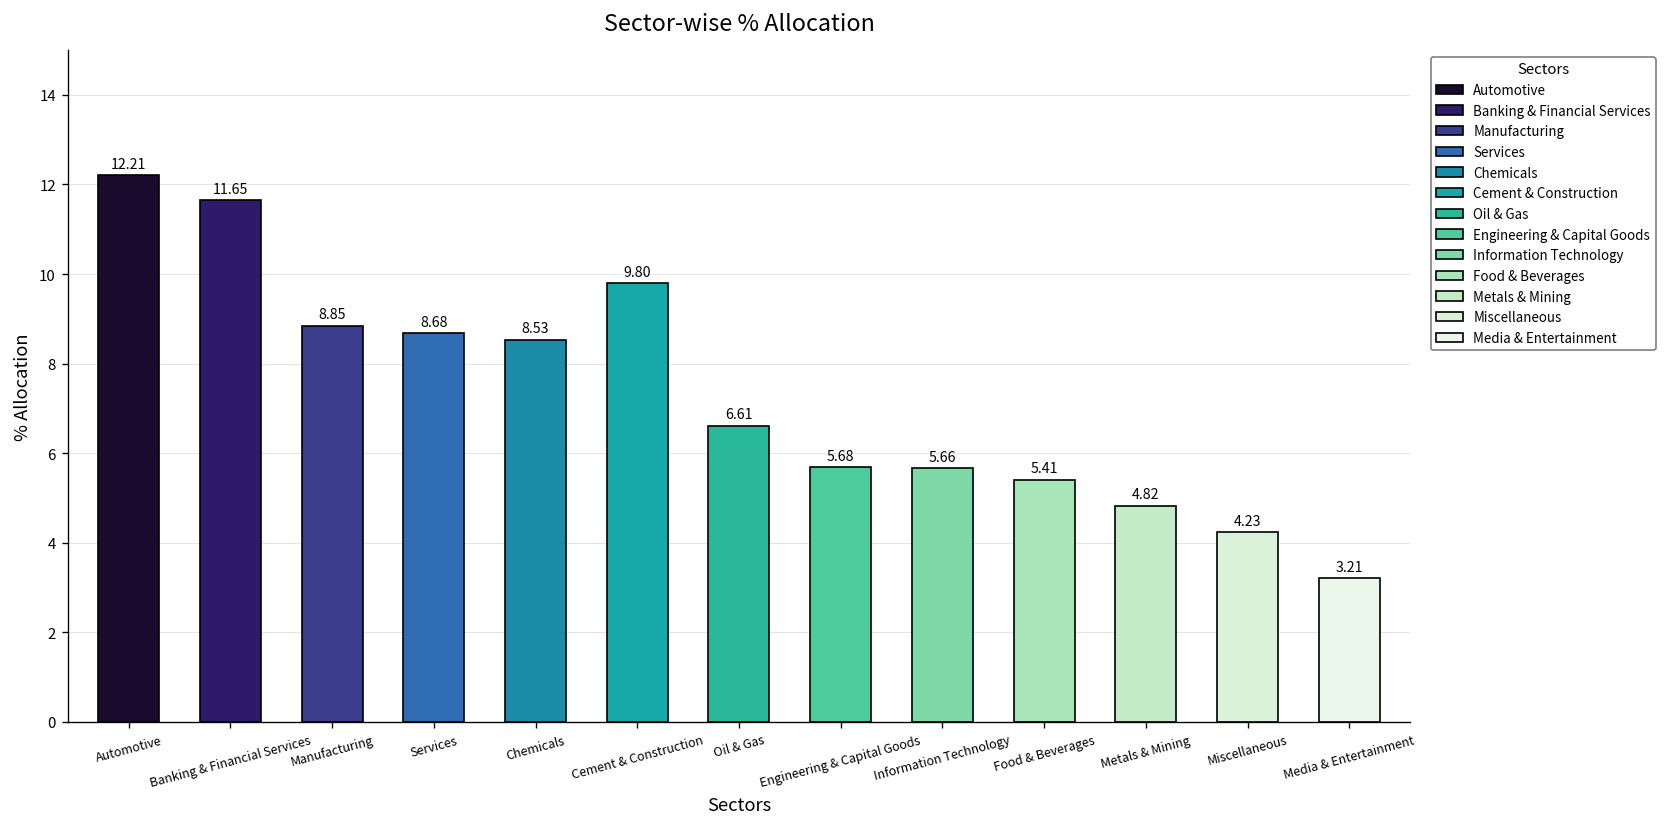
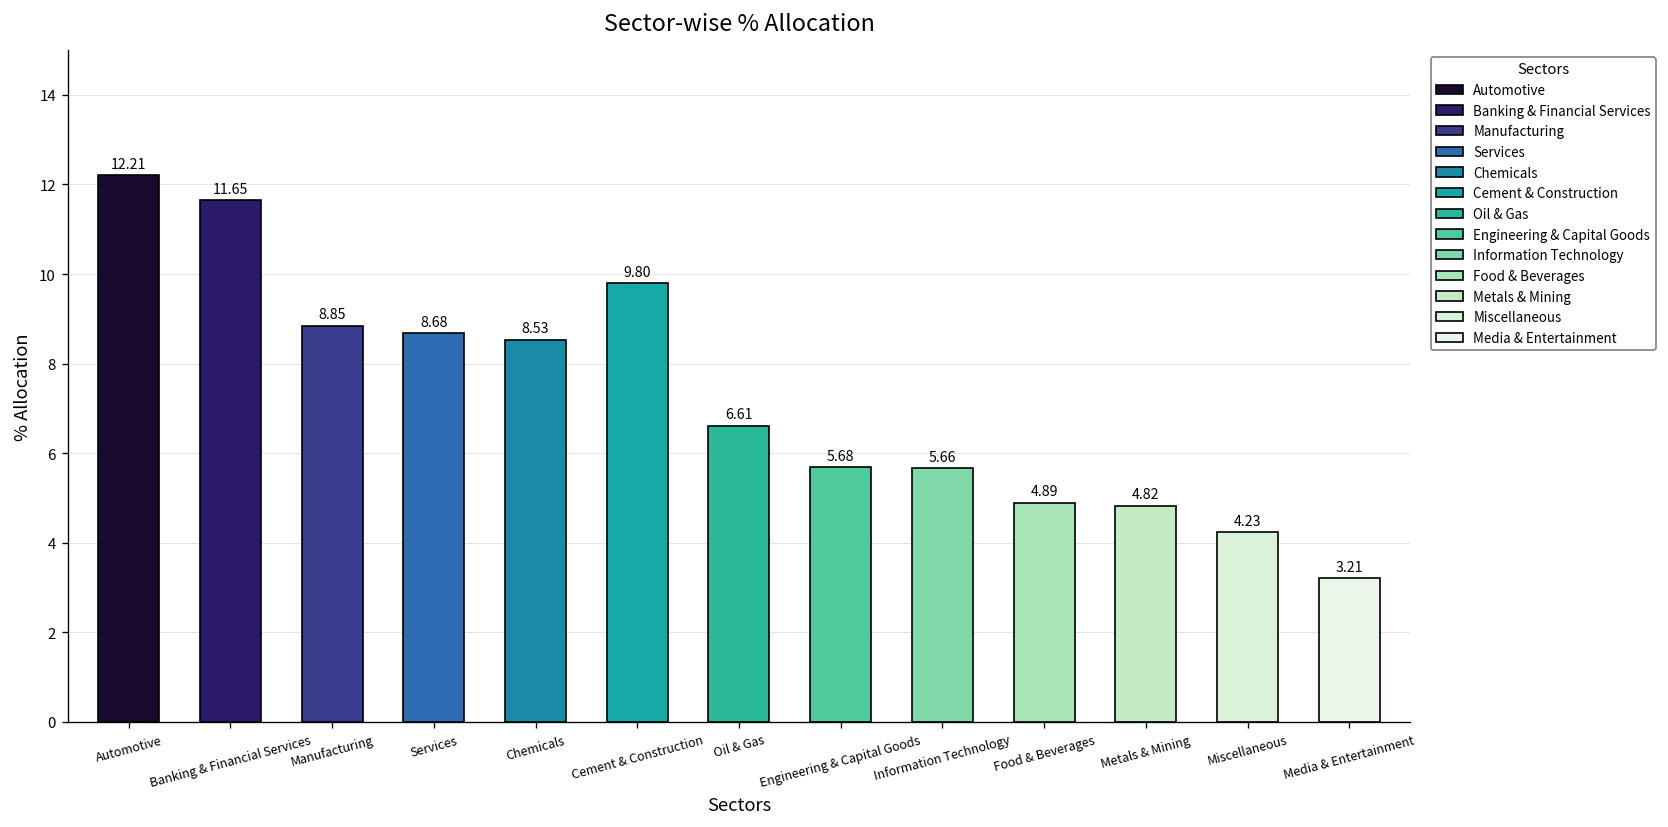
  {
    "Automotive": 12.21,
    "Banking & Financial Services": 11.65,
    "Manufacturing": 8.85,
    "Services": 8.68,
    "Chemicals": 8.53,
    "Cement & Construction": 9.80,
    "Oil & Gas": 6.61,
    "Engineering & Capital Goods": 5.68,
    "Information Technology": 5.66,
-   "Food & Beverages": 5.41,
+   "Food & Beverages": 4.89,
    "Metals & Mining": 4.82,
    "Miscellaneous": 4.23,
    "Media & Entertainment": 3.21
  }
